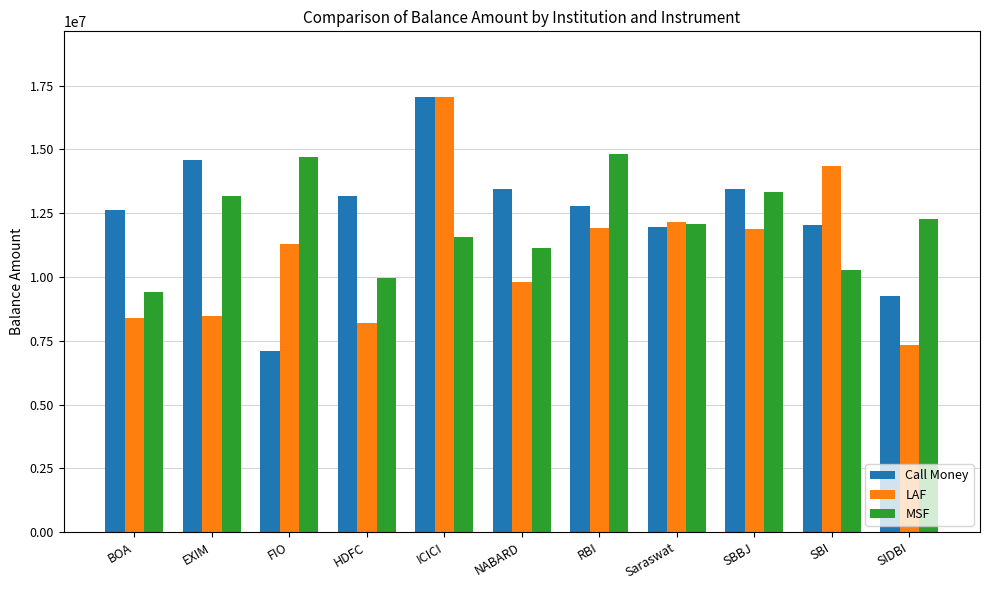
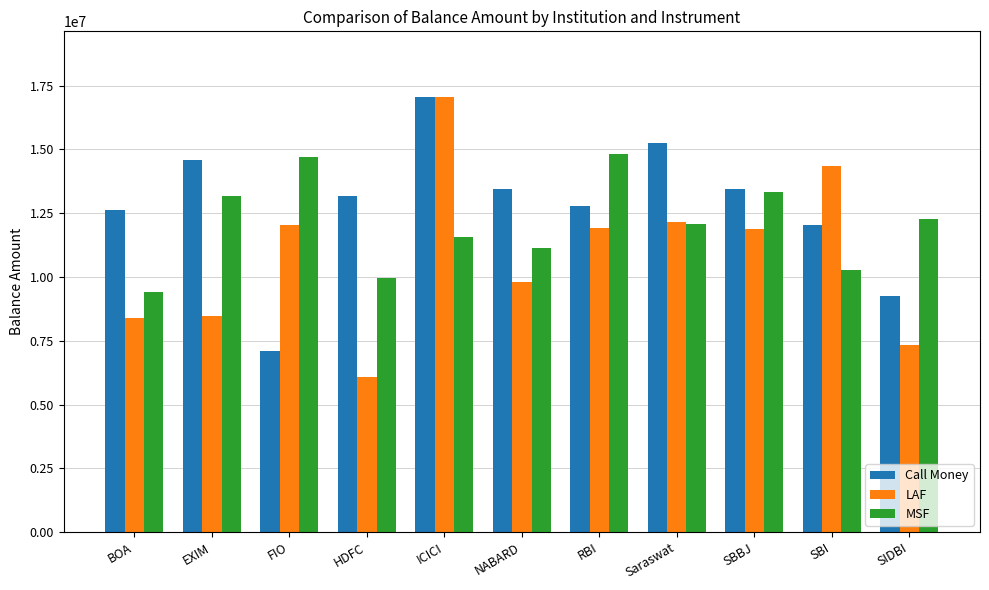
  {
    "Call Money": {
      "BOA": 12600000,
      "EXIM": 14600000,
      "FIO": 7100000,
      "HDFC": 13200000,
      "ICICI": 17000000,
      "NABARD": 13400000,
      "RBI": 12800000,
-     "Saraswat": 12000000,
+     "Saraswat": 15200000,
      "SBBJ": 13500000,
      "SBI": 12000000,
      "SIDBI": 9200000
    },
    "LAF": {
      "BOA": 8400000,
      "EXIM": 8500000,
-     "FIO": 11300000,
-     "HDFC": 8200000,
+     "FIO": 12100000,
+     "HDFC": 6100000,
      "ICICI": 17100000,
      "NABARD": 9800000,
      "RBI": 11900000,
      "Saraswat": 12100000,
      "SBBJ": 11900000,
      "SBI": 14300000,
      "SIDBI": 7300000
    },
    "MSF": {
      "BOA": 9400000,
      "EXIM": 13200000,
      "FIO": 14700000,
      "HDFC": 9900000,
      "ICICI": 11600000,
      "NABARD": 11100000,
      "RBI": 14800000,
      "Saraswat": 12100000,
      "SBBJ": 13300000,
      "SBI": 10300000,
      "SIDBI": 12300000
    }
  }
